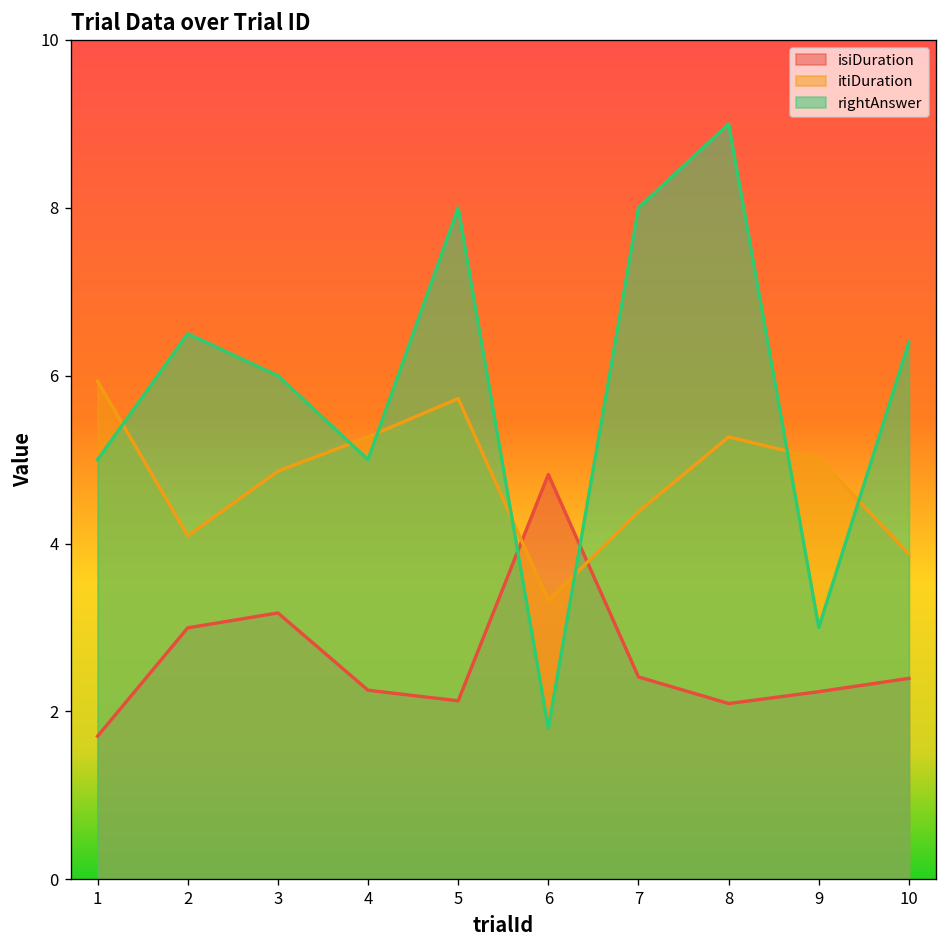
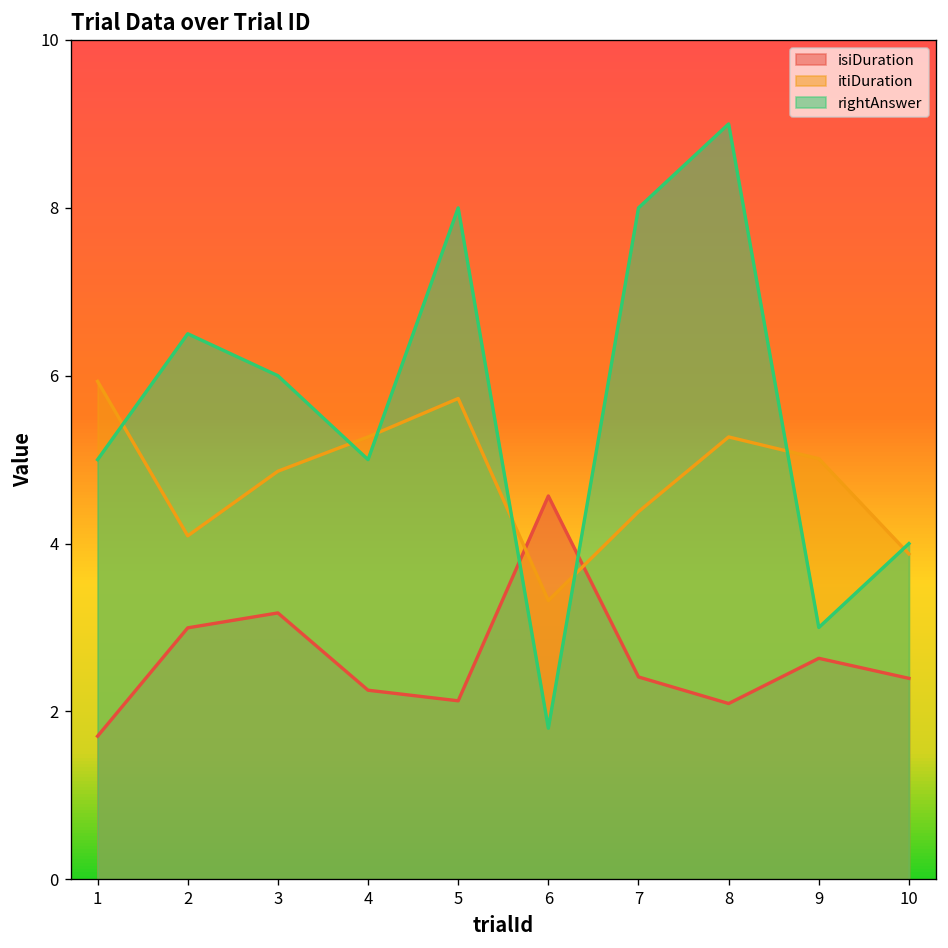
  {
    "isiDuration": {
      "1": 1.7,
      "2": 3.0,
      "3": 3.2,
      "4": 2.3,
      "5": 2.1,
-     "6": 4.8,
+     "6": 4.6,
      "7": 2.4,
      "8": 2.1,
-     "9": 2.2,
+     "9": 2.6,
      "10": 2.4
    },
    "itiDuration": {
      "1": 5.9,
      "2": 4.1,
      "3": 4.9,
      "4": 5.3,
      "5": 5.7,
      "6": 3.3,
      "7": 4.4,
      "8": 5.3,
      "9": 5.0,
      "10": 3.9
    },
    "rightAnswer": {
      "1": 5.0,
      "2": 6.5,
      "3": 6.0,
      "4": 5.0,
      "5": 8.0,
      "6": 1.8,
      "7": 8.0,
      "8": 9.0,
      "9": 3.0,
-     "10": 6.4
+     "10": 4.0
    }
  }
